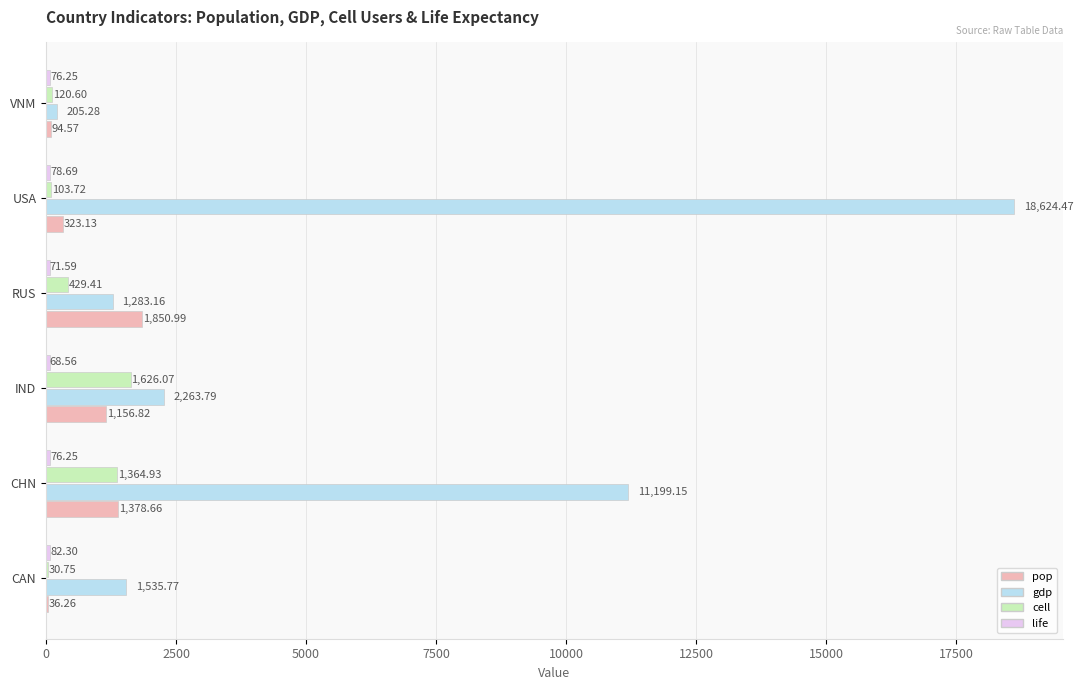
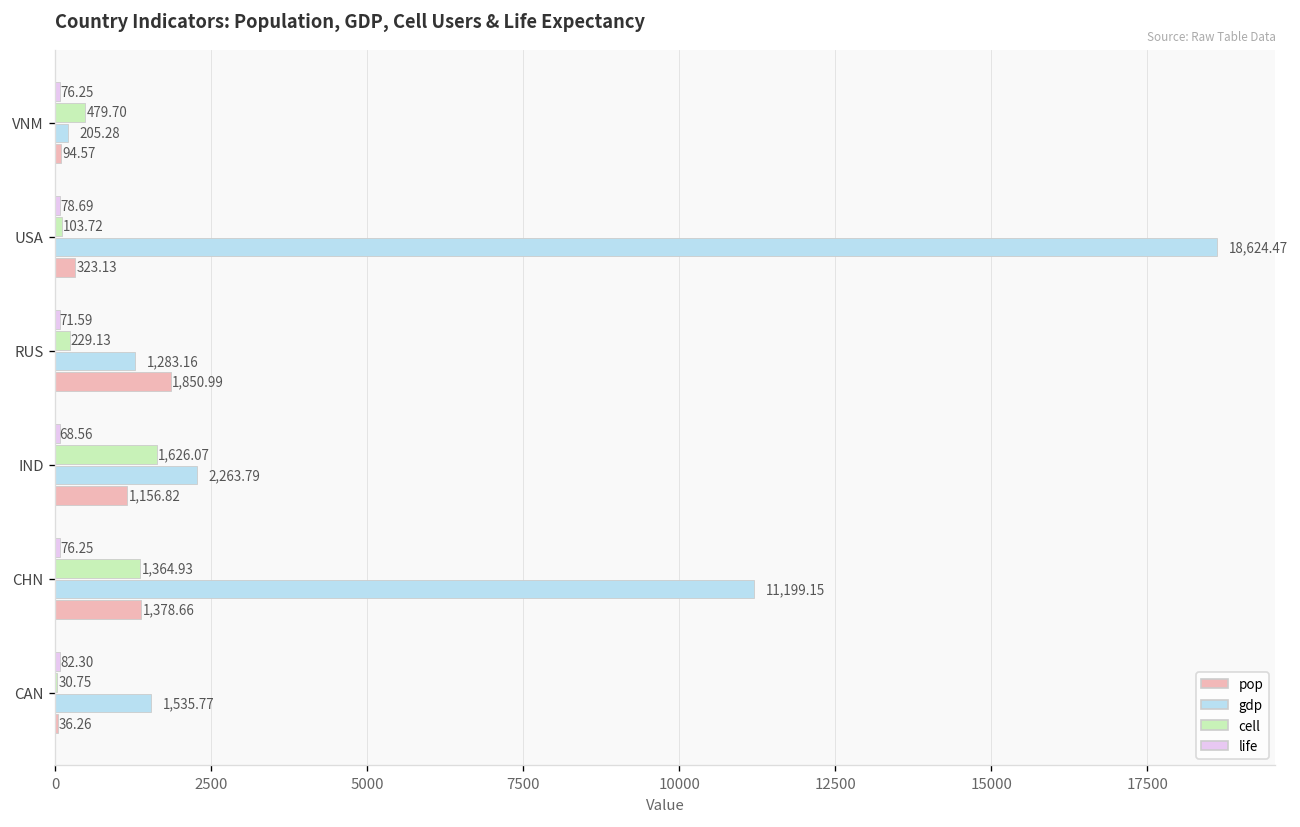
  {
    "pop": {
      "VNM": "94.57",
      "USA": "323.13",
      "RUS": "1,850.99",
      "IND": "1,156.82",
      "CHN": "1,378.66",
      "CAN": "36.26"
    },
    "cell": {
-     "VNM": "120.60",
+     "VNM": "479.70",
      "USA": "103.72",
-     "RUS": "429.41",
+     "RUS": "229.13",
      "IND": "1,626.07",
      "CHN": "1,364.93",
      "CAN": "30.75"
    }
  }
